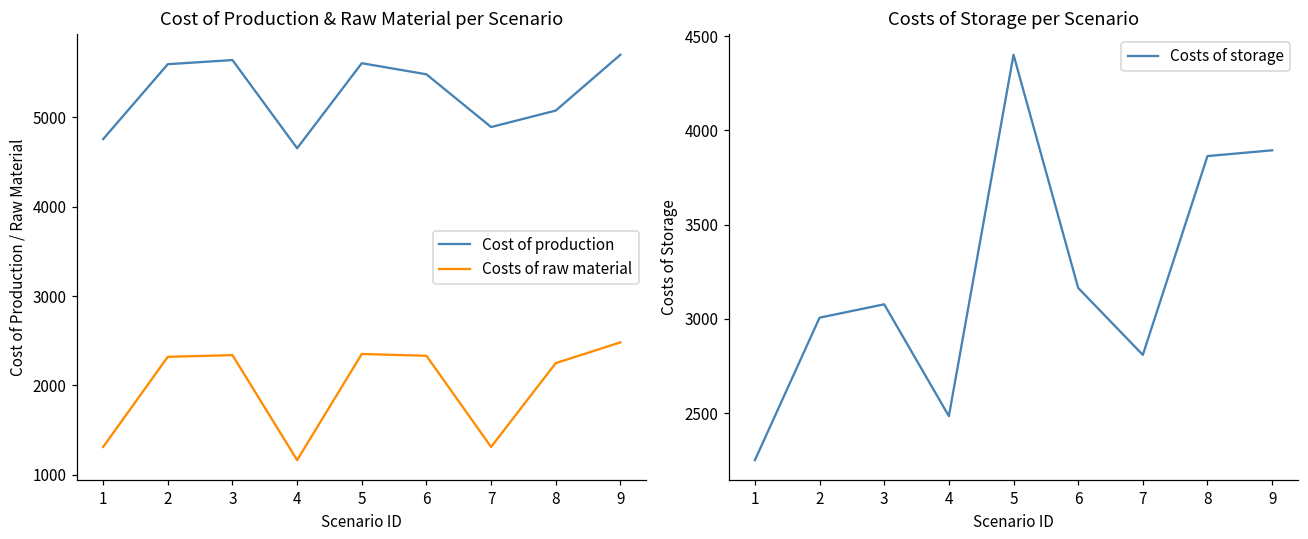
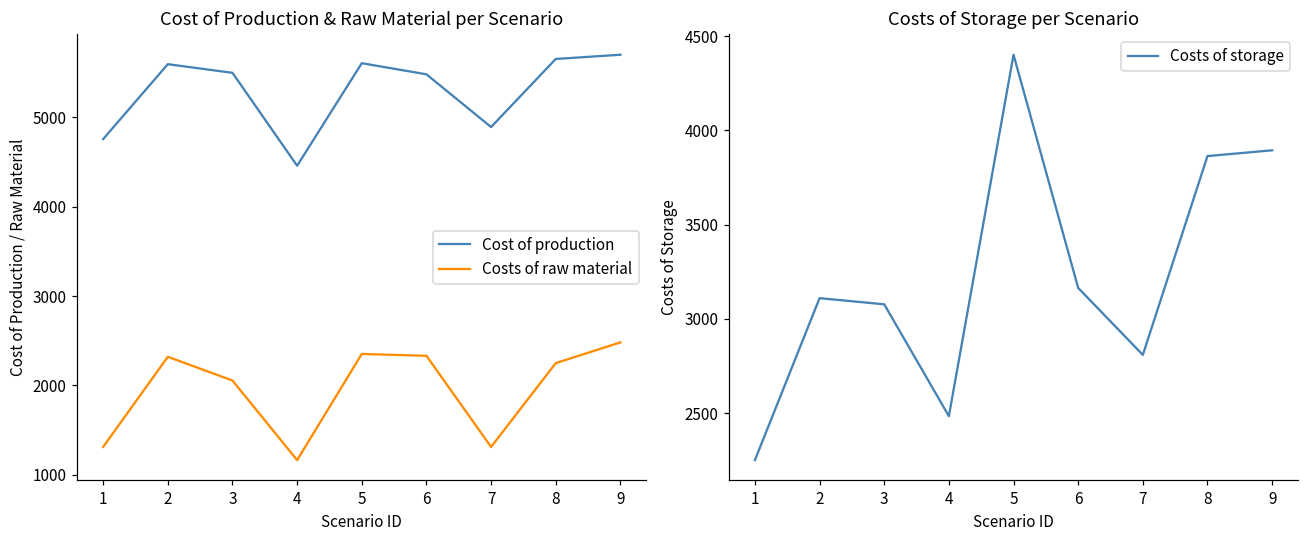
  {
    "Cost of Production & Raw Material per Scenario": {
      "Cost of production": {
        "1": 4800,
        "2": 5600,
-       "3": 5600,
-       "4": 4700,
+       "3": 5500,
+       "4": 4500,
        "5": 5600,
        "6": 5500,
        "7": 4900,
-       "8": 5100,
+       "8": 5700,
        "9": 5700
      },
      "Costs of raw material": {
        "1": 1300,
        "2": 2300,
-       "3": 2300,
+       "3": 2100,
        "4": 1200,
        "5": 2400,
        "6": 2300,
        "7": 1300,
        "8": 2200,
        "9": 2500
      }
    },
    "Costs of Storage per Scenario": {
      "1": 2250,
-     "2": 3010,
+     "2": 3110,
      "3": 3080,
      "4": 2480,
      "5": 4400,
      "6": 3160,
      "7": 2810,
      "8": 3860,
      "9": 3890
    }
  }
